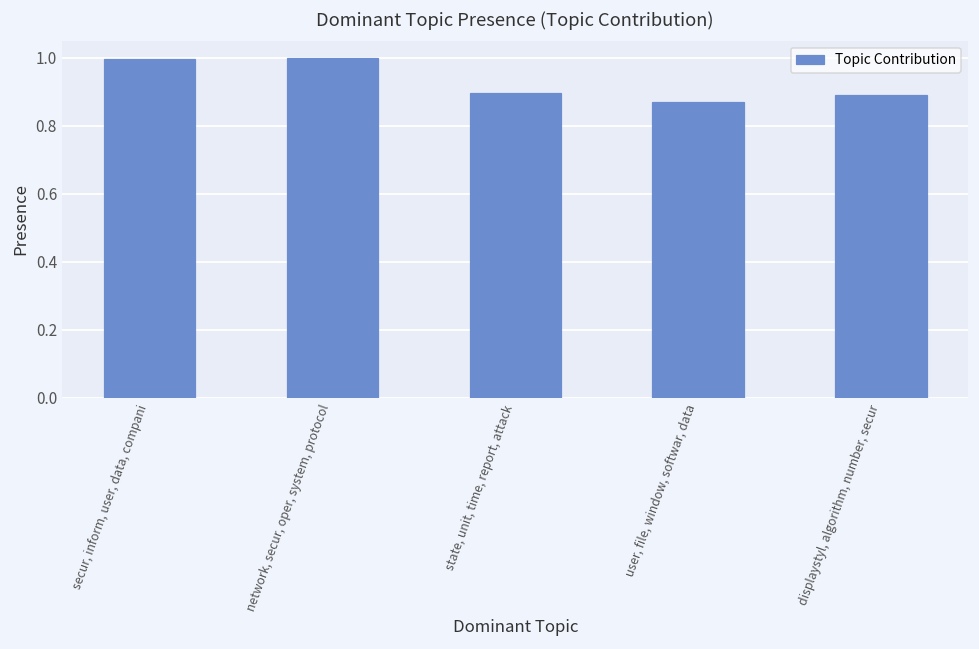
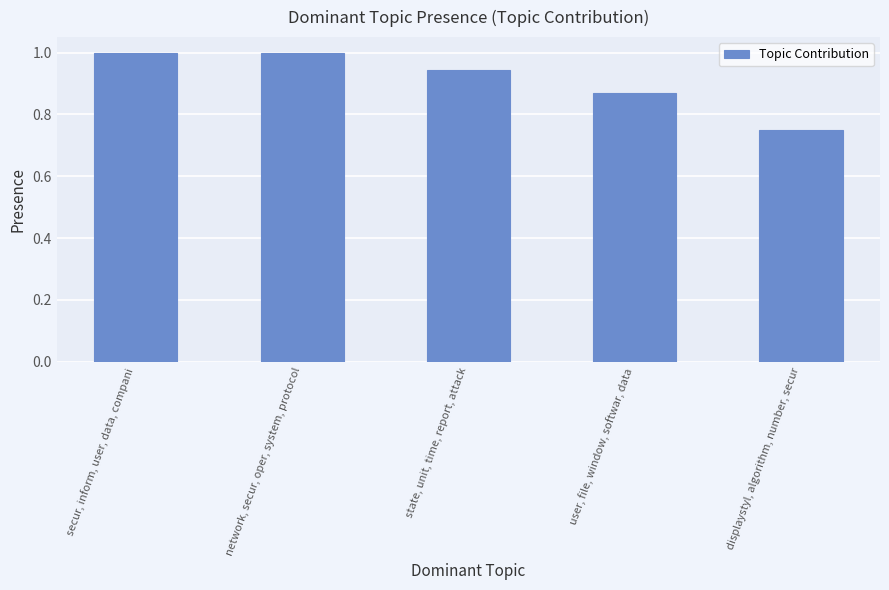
  {
    "secur, inform, user, data, compani": 1.00,
    "network, secur, oper, system, protocol": 1.00,
-   "state, unit, time, report, attack": 0.90,
+   "state, unit, time, report, attack": 0.94,
    "user, file, window, softwar, data": 0.87,
-   "displaystyl, algorithm, number, secur": 0.89
+   "displaystyl, algorithm, number, secur": 0.75
  }
